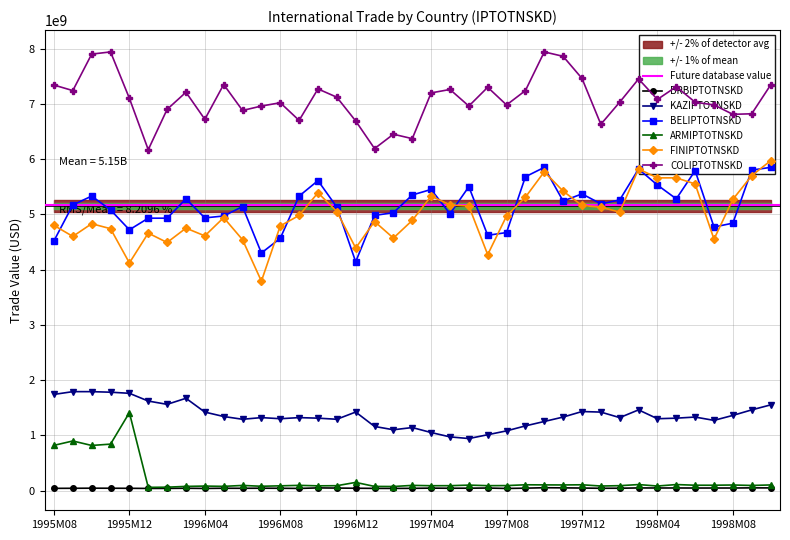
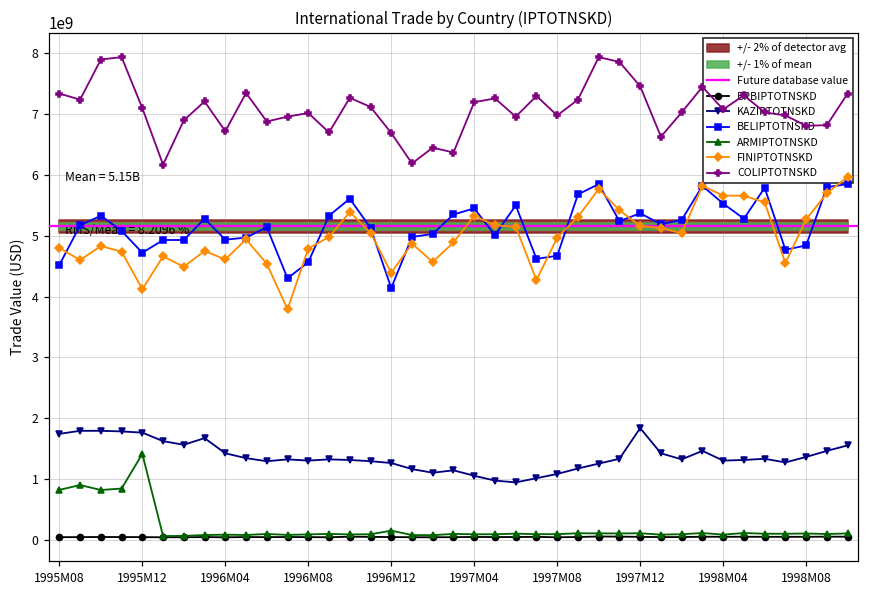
  {
    "+/- 2% of detector avg": {
      "1995M08": 5300000000,
      "1995M12": 5300000000,
      "1996M04": 5300000000,
      "1996M08": 5300000000,
      "1996M12": 5300000000,
      "1997M04": 5300000000,
      "1997M08": 5300000000,
      "1997M12": 5300000000,
      "1998M04": 5300000000
    },
    "+/- 1% of mean": {
      "1995M08": 5200000000,
      "1995M12": 5200000000,
      "1996M04": 5200000000,
      "1996M08": 5200000000,
      "1996M12": 5200000000,
      "1997M04": 5200000000,
      "1997M08": 5200000000,
      "1998M04": 5200000000,
      "1998M08": 5200000000
    },
    "BRBIPTOTNSKD": {
      "1995M08": 0,
      "1995M12": 0,
      "1996M12": 0,
      "1997M08": 0,
      "1997M12": 0,
      "1998M08": 0
    },
    "KAZIPTOTNSKD": {
      "1995M08": 1700000000,
      "1995M12": 1800000000,
      "1996M04": 1400000000,
      "1996M08": 1300000000,
-     "1996M12": 1400000000,
+     "1996M12": 1300000000,
      "1997M04": 1100000000,
      "1997M08": 1100000000,
-     "1997M12": 1400000000,
+     "1997M12": 1800000000,
      "1998M04": 1300000000,
      "1998M08": 1400000000
    },
    "BELIPTOTNSKD": {
      "1995M08": 4500000000,
      "1995M12": 4700000000,
      "1996M04": 4900000000,
      "1996M08": 4600000000,
      "1996M12": 4100000000,
      "1997M04": 5500000000,
      "1997M08": 4700000000,
      "1997M12": 5400000000,
      "1998M04": 5500000000,
      "1998M08": 4800000000
    },
    "ARMIPTOTNSKD": {
      "1995M08": 800000000,
      "1995M12": 1400000000,
      "1996M12": 100000000,
      "1997M08": 100000000,
      "1997M12": 100000000,
      "1998M08": 100000000
    },
    "FINIPTOTNSKD": {
      "1995M08": 4800000000,
      "1995M12": 4100000000,
      "1996M04": 4600000000,
      "1996M08": 4800000000,
      "1996M12": 4400000000,
      "1997M04": 5300000000,
      "1997M08": 5000000000,
      "1998M04": 5700000000
    },
    "COLIPTOTNSKD": {
      "1995M08": 7300000000,
      "1995M12": 7100000000,
      "1996M04": 6700000000,
      "1996M08": 7000000000,
      "1996M12": 6700000000,
      "1997M04": 7200000000,
      "1997M08": 7000000000,
      "1997M12": 7500000000
    }
  }
